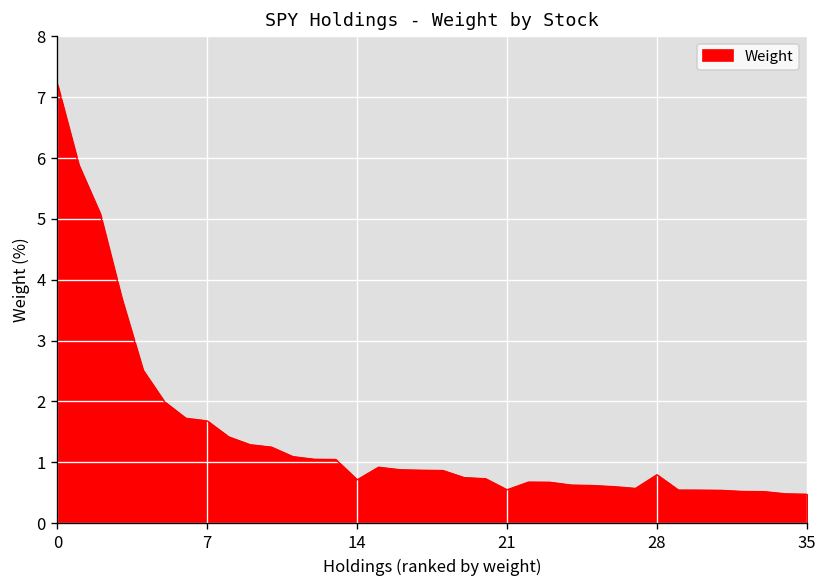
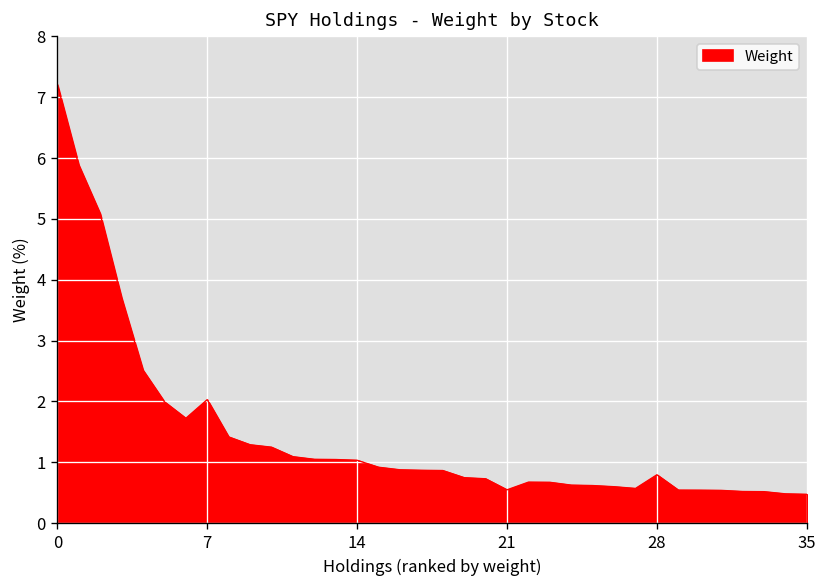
  {
    "0": 7.2,
-   "7": 1.7,
-   "14": 0.7,
+   "7": 2.0,
+   "14": 1.0,
    "21": 0.5,
    "28": 0.8,
    "35": 0.5
  }
